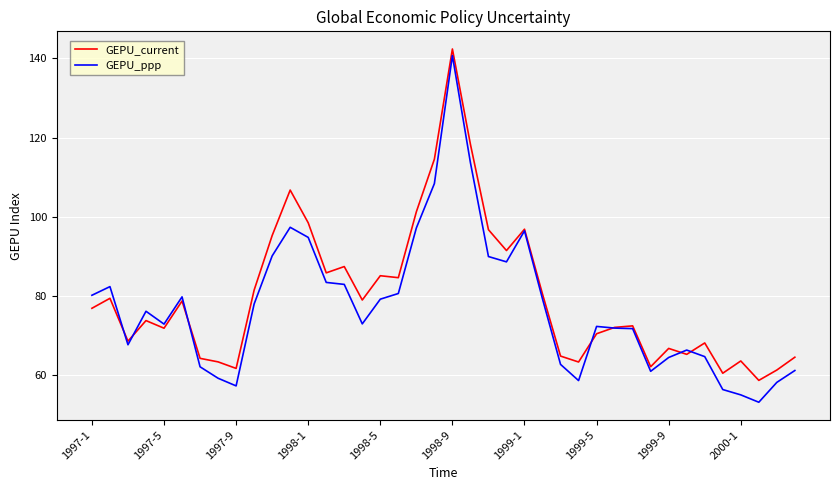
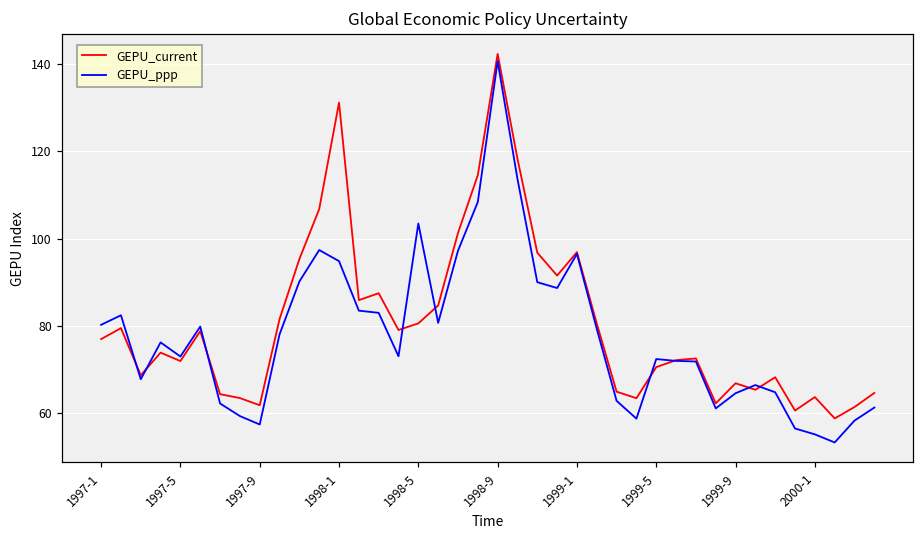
  {
    "GEPU_current": {
      "1997-1": 77,
      "1997-5": 72,
      "1997-9": 62,
-     "1998-1": 98,
-     "1998-5": 85,
+     "1998-1": 131,
+     "1998-5": 81,
      "1998-9": 142,
      "1999-5": 70,
      "1999-9": 67,
      "2000-1": 64
    },
    "GEPU_ppp": {
      "1997-1": 80,
      "1997-5": 73,
      "1997-9": 57,
      "1998-1": 95,
-     "1998-5": 79,
+     "1998-5": 103,
      "1998-9": 141,
      "1999-5": 72,
      "1999-9": 64,
      "2000-1": 55
    }
  }
